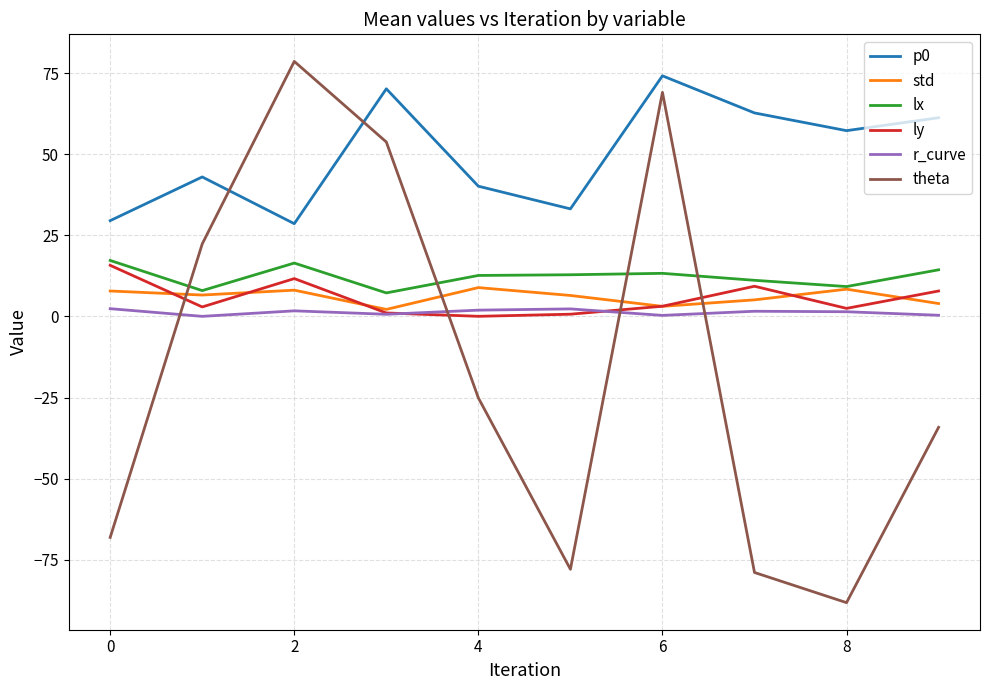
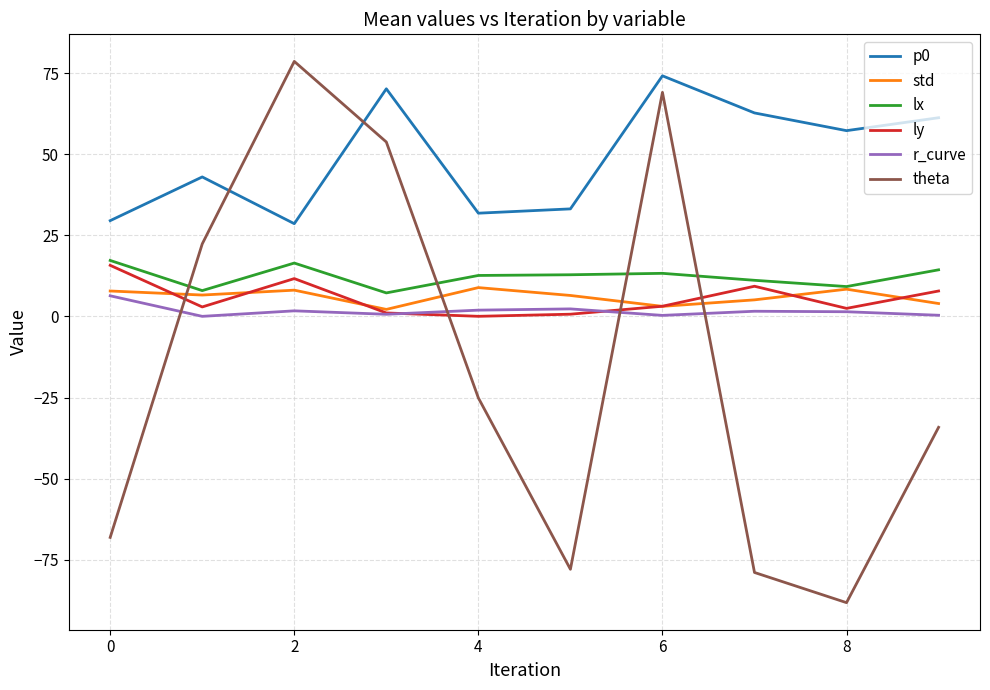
  {
    "p0": {
      "0": 30,
      "2": 29,
-     "4": 40,
+     "4": 32,
      "6": 74,
      "8": 57
    },
    "std": {
      "0": 8,
      "2": 8,
      "4": 9,
      "8": 8
    },
    "lx": {
      "0": 17,
      "2": 16,
      "4": 13,
      "6": 13,
      "8": 9
    },
    "ly": {
      "0": 16,
      "2": 12,
      "4": 0,
      "8": 3
    },
    "r_curve": {
-     "0": 2,
+     "0": 6,
      "2": 2,
      "4": 2,
      "6": 0,
      "8": 1
    },
    "theta": {
      "0": -68,
      "2": 79,
      "4": -25,
      "6": 69,
      "8": -88
    }
  }
